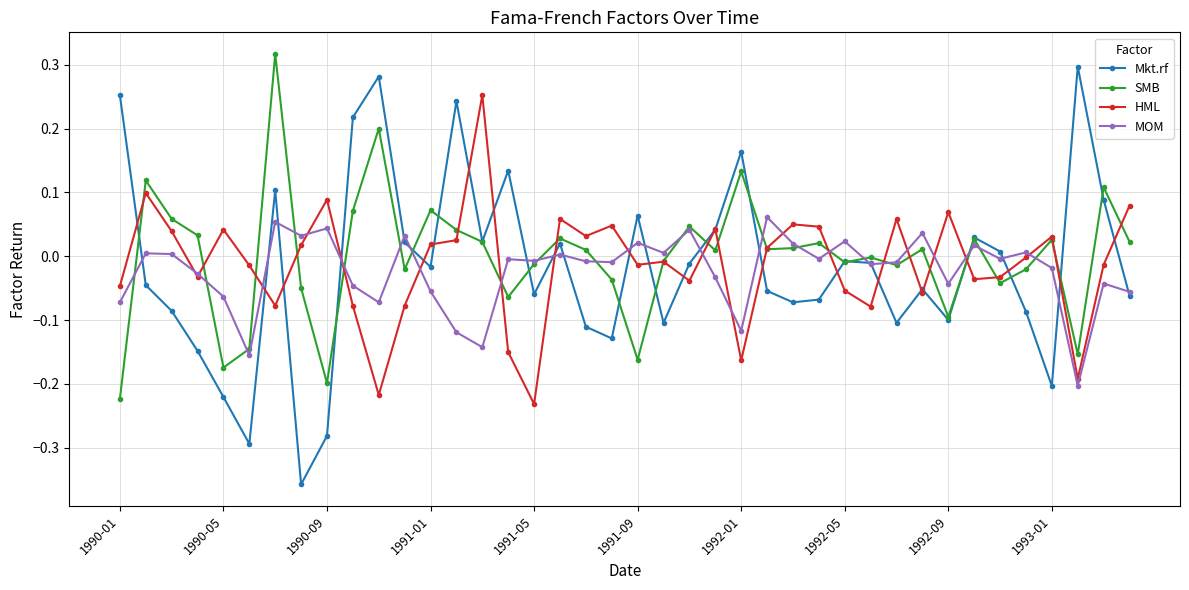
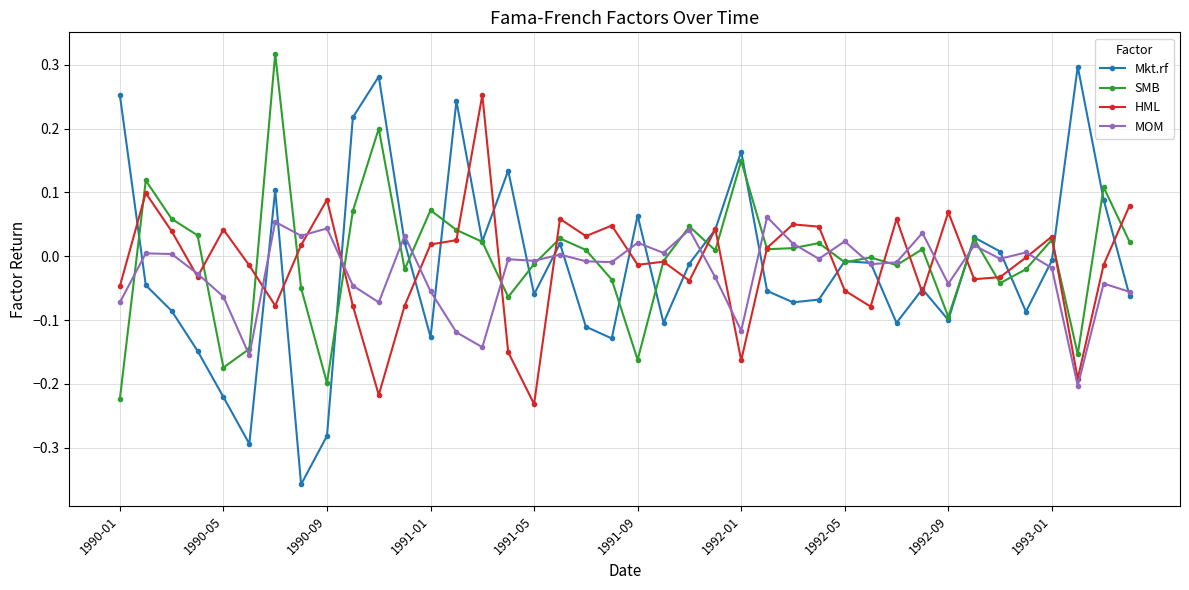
  {
    "Mkt.rf": {
      "1990-01": 0.25,
      "1990-05": -0.22,
      "1990-09": -0.28,
-     "1991-01": -0.02,
+     "1991-01": -0.13,
      "1991-05": -0.06,
      "1991-09": 0.06,
      "1992-01": 0.16,
      "1992-09": -0.10,
-     "1993-01": -0.20
+     "1993-01": -0.01
    },
    "SMB": {
      "1990-01": -0.22,
      "1990-05": -0.17,
      "1990-09": -0.20,
      "1991-01": 0.07,
      "1991-05": -0.01,
      "1991-09": -0.16,
-     "1992-01": 0.13,
+     "1992-01": 0.15,
      "1992-09": -0.09,
      "1993-01": 0.03
    },
    "HML": {
      "1990-01": -0.05,
      "1990-05": 0.04,
      "1990-09": 0.09,
      "1991-01": 0.02,
      "1991-05": -0.23,
      "1991-09": -0.01,
      "1992-01": -0.16,
      "1992-05": -0.05,
      "1992-09": 0.07,
      "1993-01": 0.03
    },
    "MOM": {
      "1990-01": -0.07,
      "1990-05": -0.06,
      "1990-09": 0.04,
      "1991-01": -0.05,
      "1991-05": -0.01,
      "1991-09": 0.02,
      "1992-01": -0.12,
      "1992-05": 0.02,
      "1992-09": -0.04,
      "1993-01": -0.02
    }
  }
